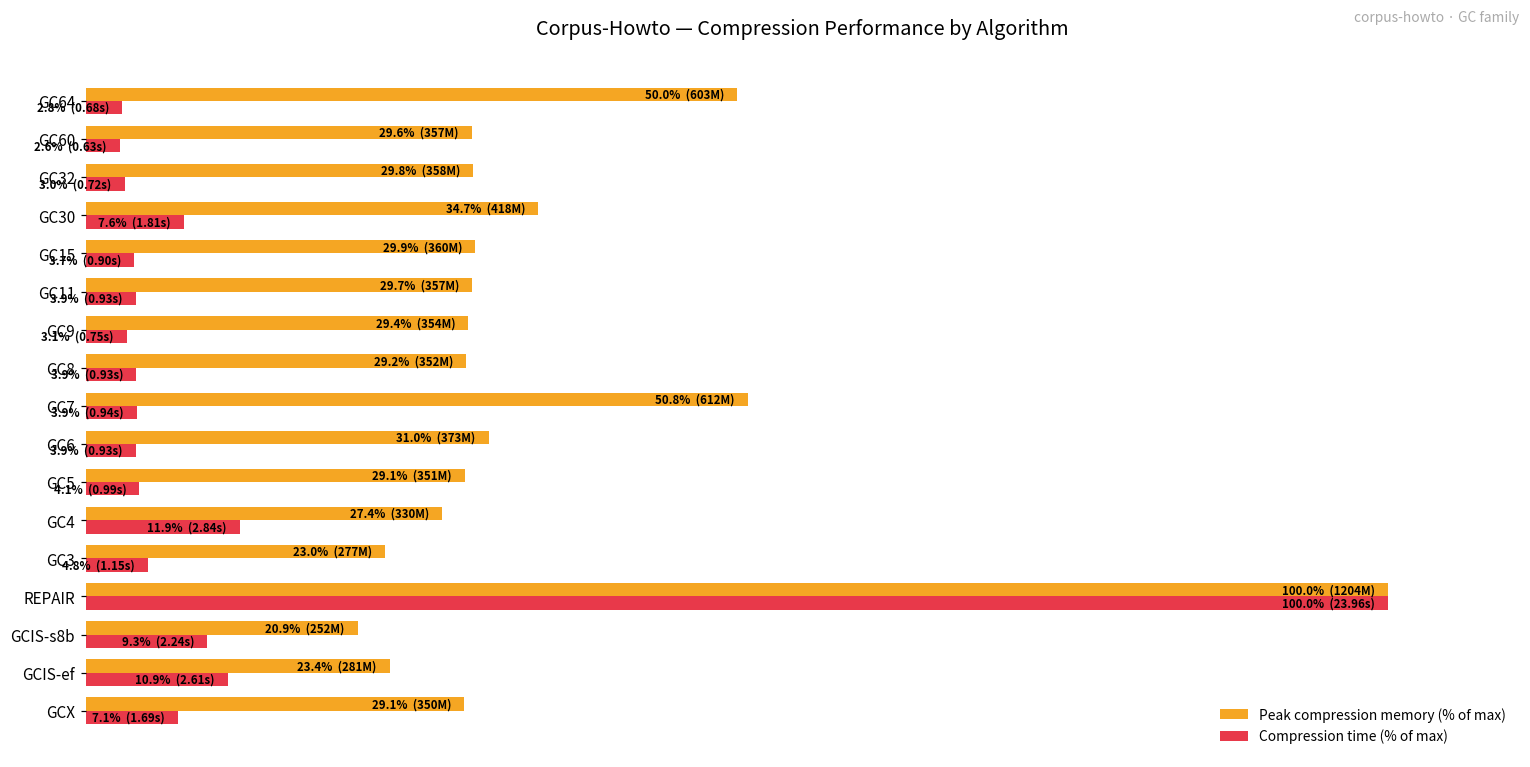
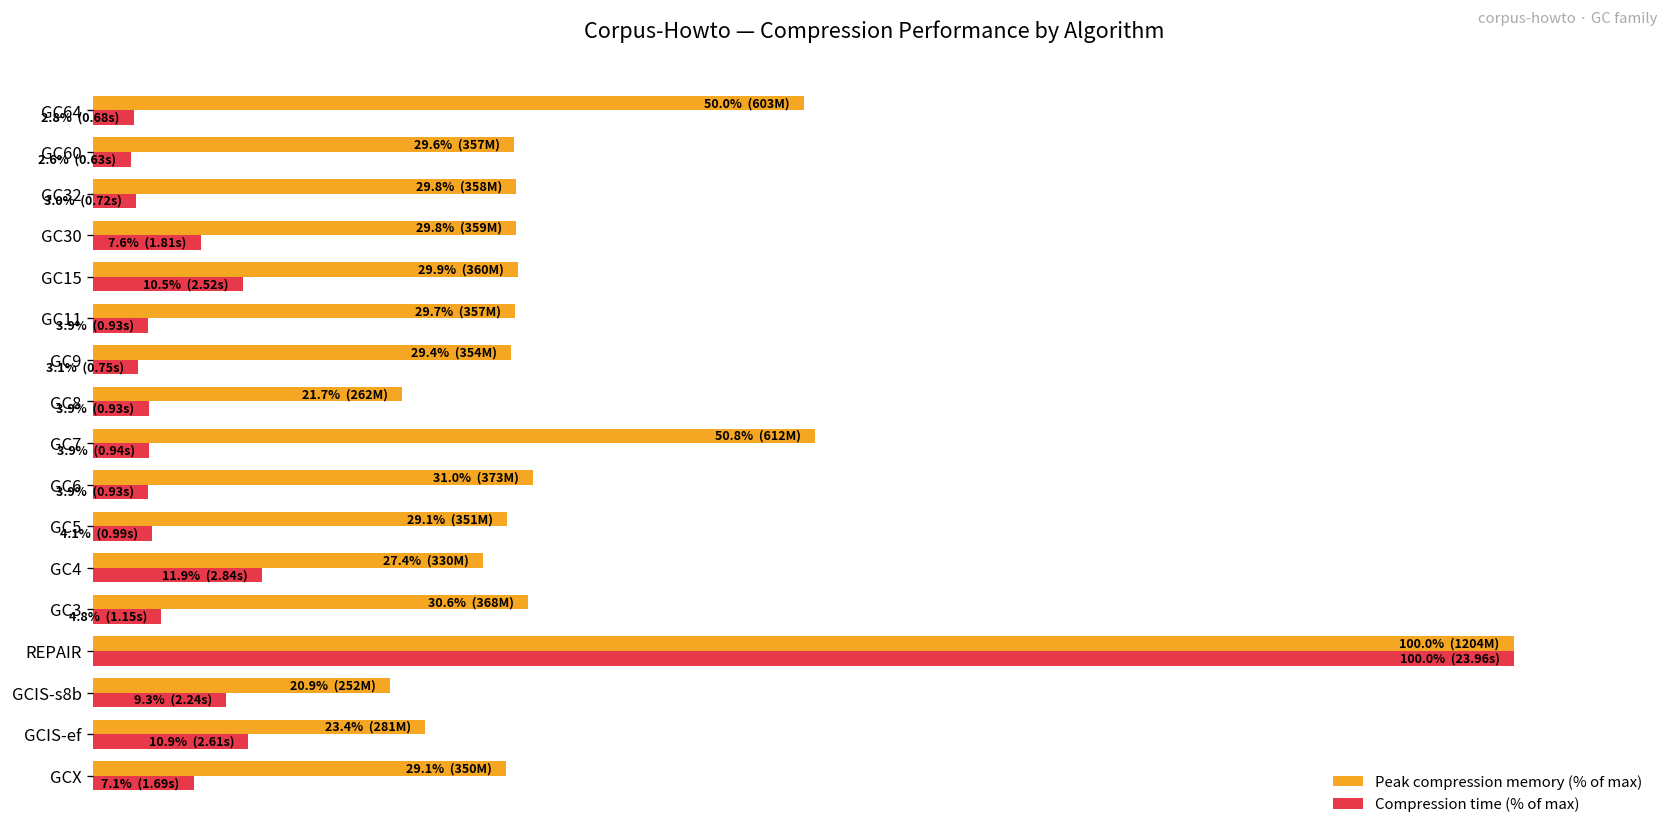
  {
    "Peak compression memory (% of max)": {
      "GC64": "50.0%",
      "GC60": "29.6%",
      "GC32": "29.8%",
-     "GC30": "34.7% (418M)",
+     "GC30": "29.8% (359M)",
      "GC15": "29.9%",
      "GC11": "29.7%",
      "GC9": "29.4%",
-     "GC8": "29.2% (352M)",
+     "GC8": "21.7% (262M)",
      "GC7": "50.8%",
      "GC6": "31.0%",
      "GC5": "29.1%",
      "GC4": "27.4%",
-     "GC3": "23.0% (277M)",
+     "GC3": "30.6% (368M)",
      "REPAIR": "100.0%",
      "GCIS-s8b": "20.9%",
      "GCIS-ef": "23.4%",
      "GCX": "29.1%"
    },
    "Compression time (% of max)": {
      "GC64": "2.8%",
      "GC60": "2.6%",
      "GC32": "3.0%",
      "GC30": "7.6%",
-     "GC15": "3.7% (0.90s)",
+     "GC15": "10.5% (2.52s)",
      "GC11": "3.9%",
      "GC9": "3.1%",
      "GC8": "3.9%",
      "GC7": "3.9%",
      "GC6": "3.9%",
      "GC5": "4.1%",
      "GC4": "11.9%",
      "GC3": "4.8%",
      "REPAIR": "100.0%",
      "GCIS-s8b": "9.3%",
      "GCIS-ef": "10.9%",
      "GCX": "7.1%"
    }
  }
